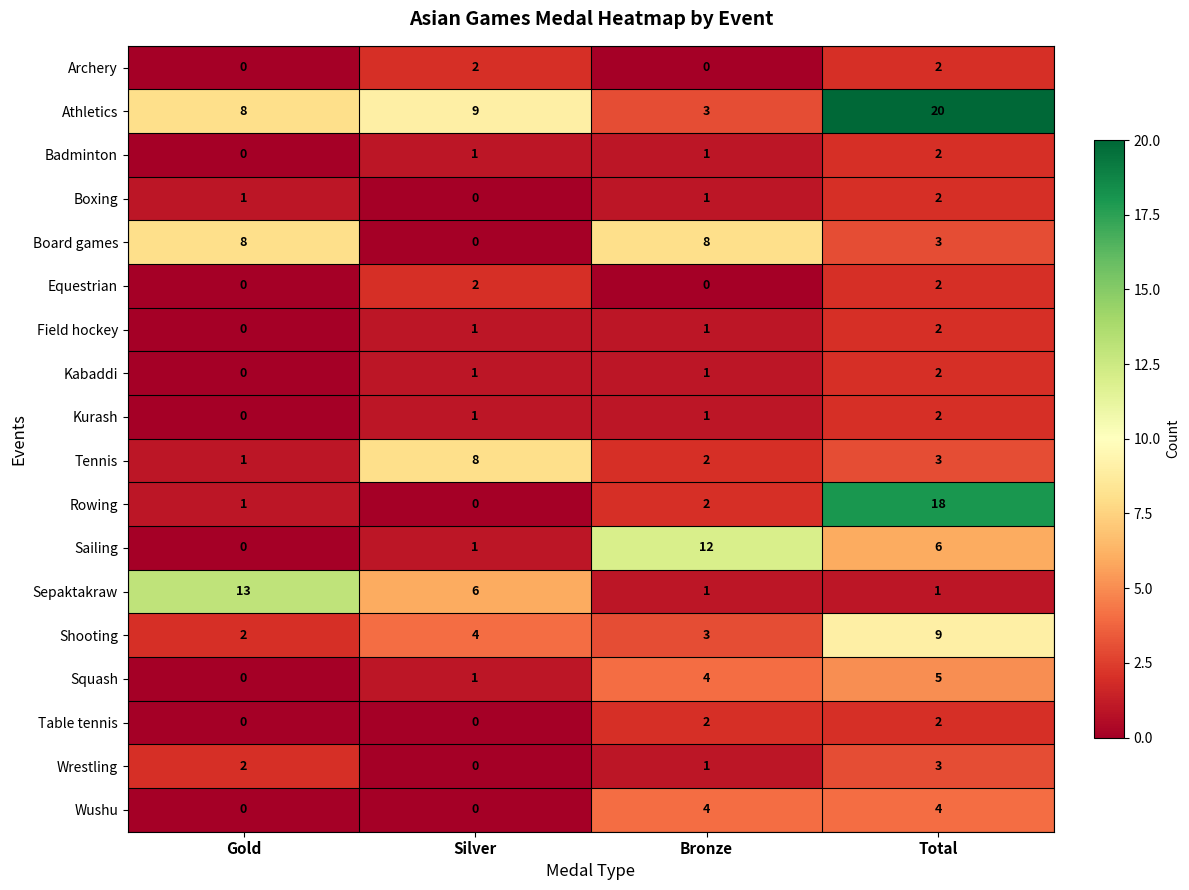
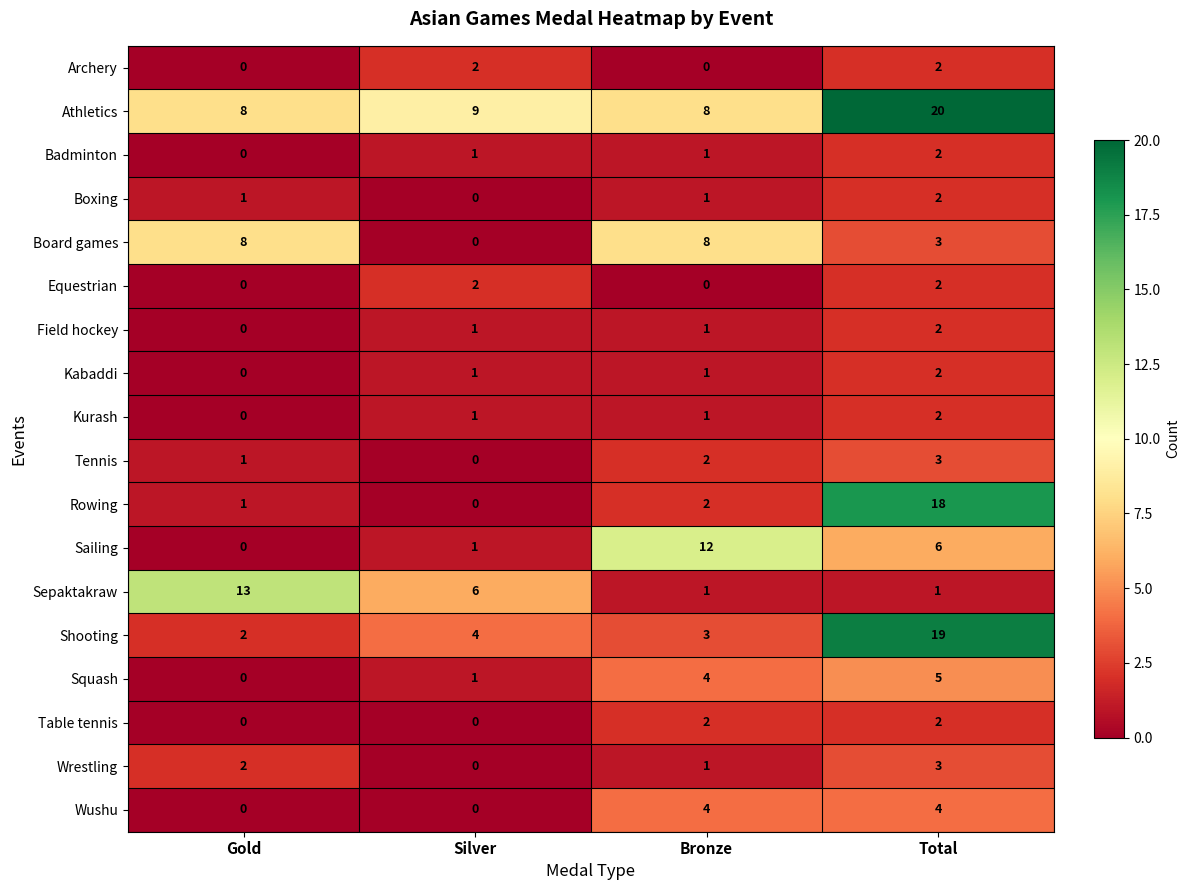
  {
    "Archery": {
      "Gold": 0,
      "Silver": 2,
      "Bronze": 0,
      "Total": 2
    },
    "Athletics": {
      "Gold": 8,
      "Silver": 9,
-     "Bronze": 3,
+     "Bronze": 8,
      "Total": 20
    },
    "Badminton": {
      "Gold": 0,
      "Silver": 1,
      "Bronze": 1,
      "Total": 2
    },
    "Boxing": {
      "Gold": 1,
      "Silver": 0,
      "Bronze": 1,
      "Total": 2
    },
    "Board games": {
      "Gold": 8,
      "Silver": 0,
      "Bronze": 8,
      "Total": 3
    },
    "Equestrian": {
      "Gold": 0,
      "Silver": 2,
      "Bronze": 0,
      "Total": 2
    },
    "Field hockey": {
      "Gold": 0,
      "Silver": 1,
      "Bronze": 1,
      "Total": 2
    },
    "Kabaddi": {
      "Gold": 0,
      "Silver": 1,
      "Bronze": 1,
      "Total": 2
    },
    "Kurash": {
      "Gold": 0,
      "Silver": 1,
      "Bronze": 1,
      "Total": 2
    },
    "Tennis": {
      "Gold": 1,
-     "Silver": 8,
+     "Silver": 0,
      "Bronze": 2,
      "Total": 3
    },
    "Rowing": {
      "Gold": 1,
      "Silver": 0,
      "Bronze": 2,
      "Total": 18
    },
    "Sailing": {
      "Gold": 0,
      "Silver": 1,
      "Bronze": 12,
      "Total": 6
    },
    "Sepaktakraw": {
      "Gold": 13,
      "Silver": 6,
      "Bronze": 1,
      "Total": 1
    },
    "Shooting": {
      "Gold": 2,
      "Silver": 4,
      "Bronze": 3,
-     "Total": 9
+     "Total": 19
    },
    "Squash": {
      "Gold": 0,
      "Silver": 1,
      "Bronze": 4,
      "Total": 5
    },
    "Table tennis": {
      "Gold": 0,
      "Silver": 0,
      "Bronze": 2,
      "Total": 2
    },
    "Wrestling": {
      "Gold": 2,
      "Silver": 0,
      "Bronze": 1,
      "Total": 3
    },
    "Wushu": {
      "Gold": 0,
      "Silver": 0,
      "Bronze": 4,
      "Total": 4
    }
  }
